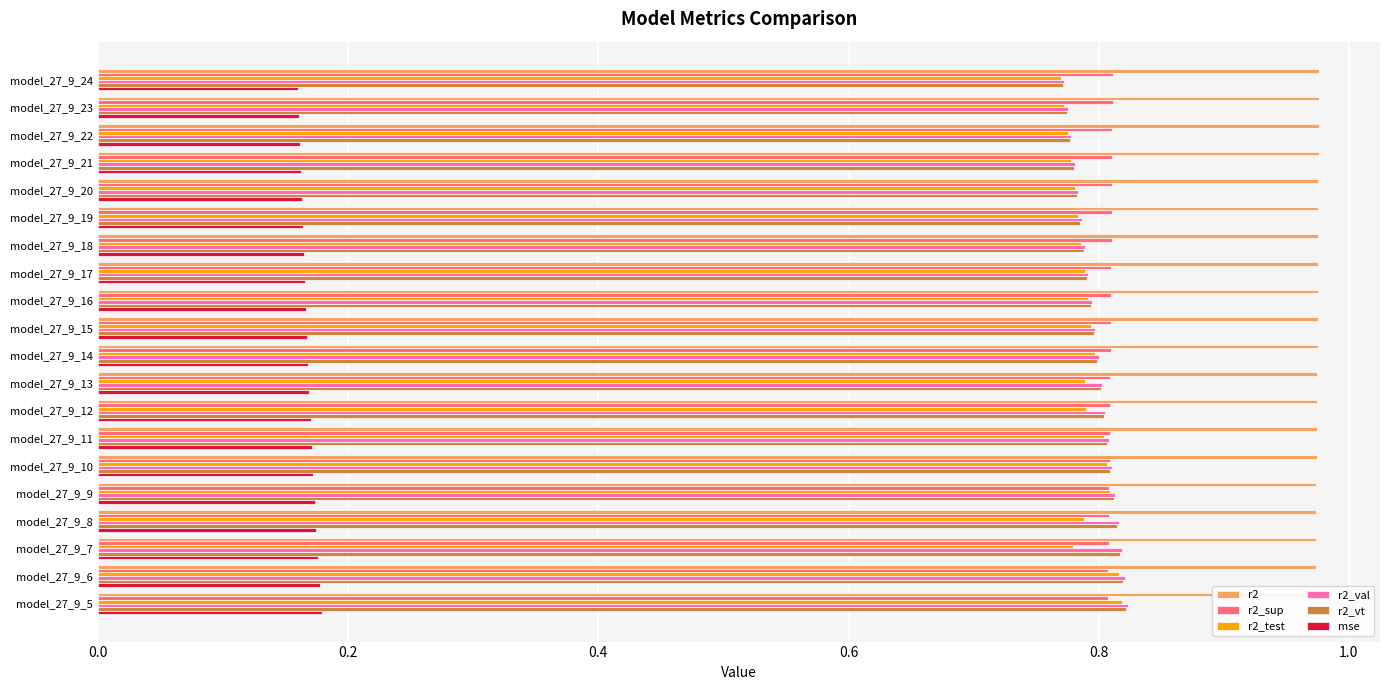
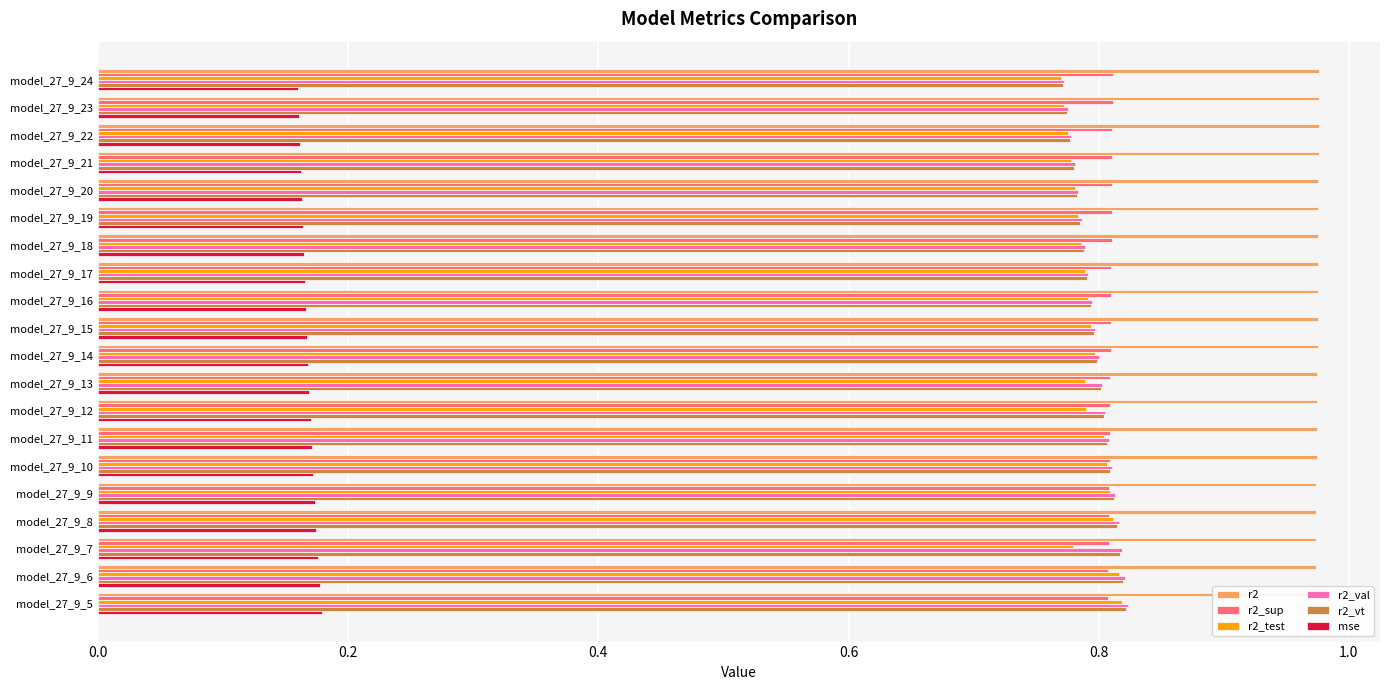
  {
    "r2_test": {
      "model_27_9_24": 0.769,
      "model_27_9_23": 0.772,
      "model_27_9_22": 0.775,
      "model_27_9_21": 0.778,
      "model_27_9_20": 0.781,
      "model_27_9_19": 0.783,
      "model_27_9_18": 0.786,
      "model_27_9_17": 0.789,
      "model_27_9_16": 0.791,
      "model_27_9_15": 0.794,
      "model_27_9_14": 0.797,
      "model_27_9_13": 0.789,
      "model_27_9_12": 0.789,
      "model_27_9_11": 0.804,
      "model_27_9_10": 0.807,
      "model_27_9_9": 0.809,
-     "model_27_9_8": 0.788,
+     "model_27_9_8": 0.812,
      "model_27_9_7": 0.779,
      "model_27_9_6": 0.816,
      "model_27_9_5": 0.819
    },
    "mse": {
      "model_27_9_24": 0.160,
      "model_27_9_23": 0.161,
      "model_27_9_22": 0.161,
      "model_27_9_21": 0.162,
      "model_27_9_20": 0.163,
      "model_27_9_19": 0.164,
      "model_27_9_18": 0.164,
      "model_27_9_17": 0.165,
      "model_27_9_16": 0.166,
      "model_27_9_15": 0.167,
      "model_27_9_14": 0.168,
      "model_27_9_13": 0.169,
      "model_27_9_12": 0.170,
      "model_27_9_11": 0.171,
      "model_27_9_10": 0.172,
      "model_27_9_9": 0.173,
      "model_27_9_8": 0.175,
      "model_27_9_7": 0.176,
      "model_27_9_6": 0.177,
      "model_27_9_5": 0.179
    }
  }
